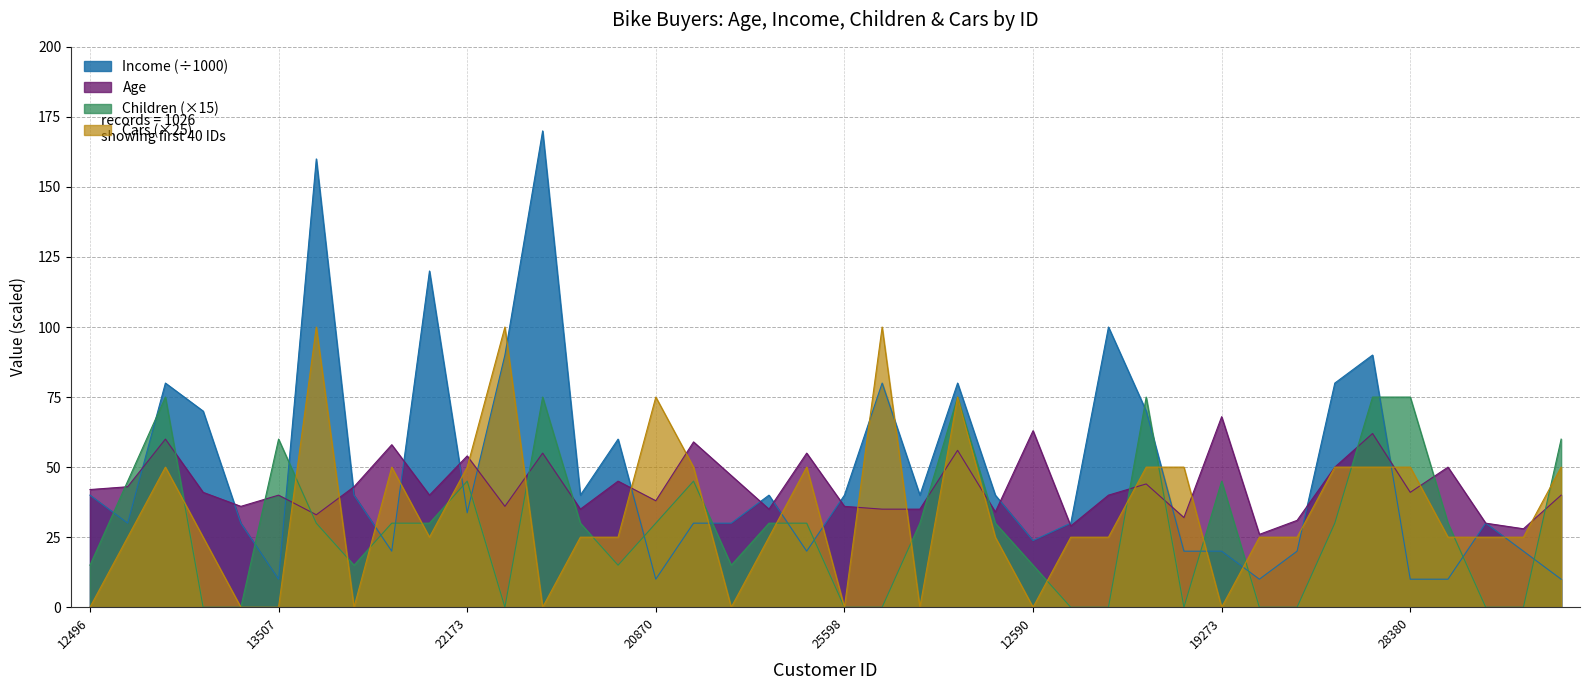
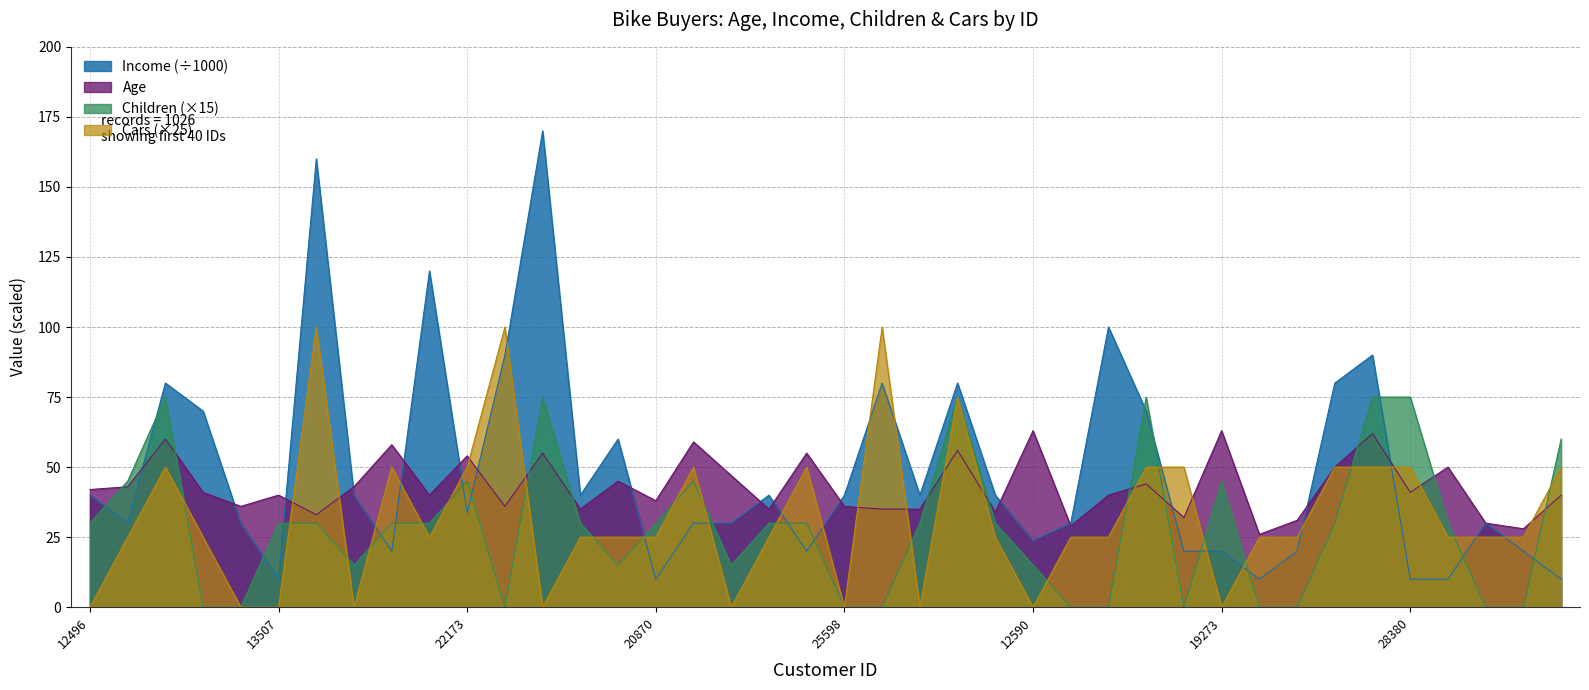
  {
    "Income (÷1000)": {
      "12496": 40,
      "13507": 10,
      "22173": 34,
      "20870": 10,
      "25598": 40,
      "12590": 24,
      "19273": 20,
      "28380": 10
    },
    "Age": {
      "12496": 42,
      "13507": 40,
      "22173": 54,
      "20870": 38,
      "25598": 36,
      "12590": 63,
-     "19273": 68,
+     "19273": 63,
      "28380": 41
    },
    "Children (×15)": {
-     "12496": 15,
-     "13507": 60,
+     "12496": 30,
+     "13507": 30,
      "22173": 45,
      "20870": 30,
      "12590": 15,
      "19273": 45,
      "28380": 75
    },
    "Cars (×25)": {
      "12496": 0,
      "13507": 0,
      "22173": 50,
-     "20870": 75,
+     "20870": 25,
      "12590": 0,
      "19273": 0,
      "28380": 50
    }
  }
